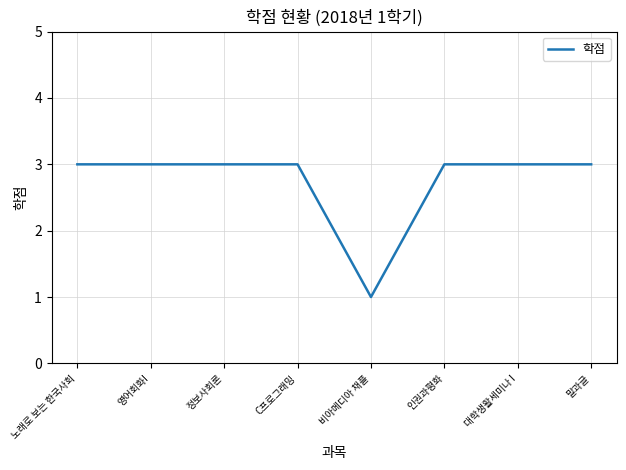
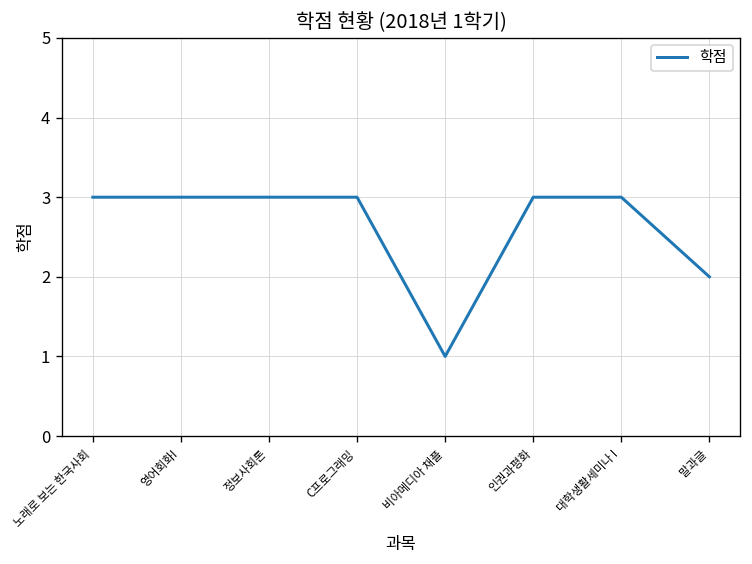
  {
    "노래로 보는 한국사회": 3,
    "영어회화I": 3,
    "정보사회론": 3,
    "C프로그래밍": 3,
    "비아메디아 채플": 1,
    "인권과평화": 3,
    "대학생활세미나 I": 3,
-   "말과글": 3
+   "말과글": 2
  }
